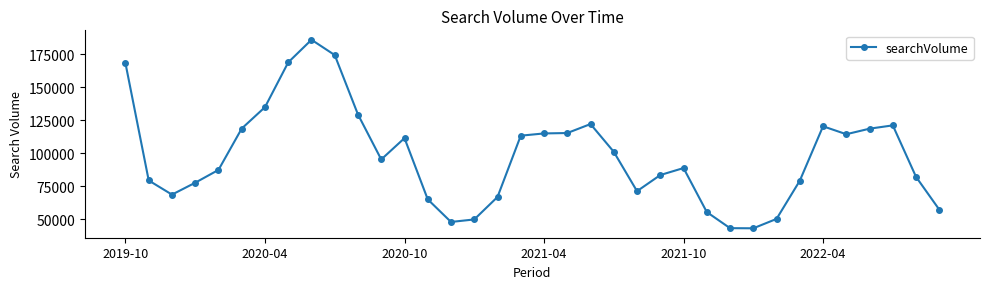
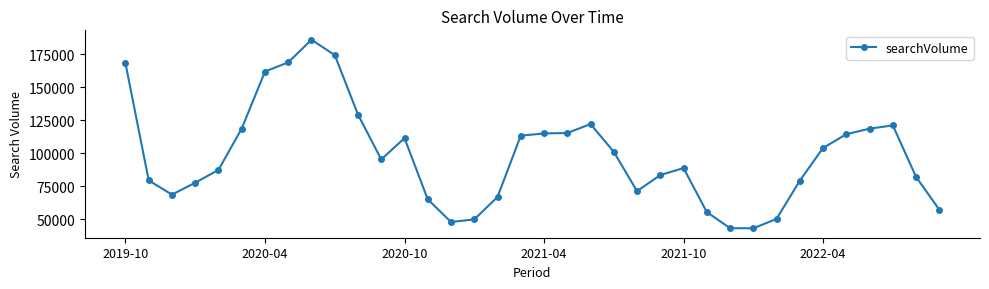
  {
    "2019-10": 168000,
-   "2020-04": 135000,
+   "2020-04": 162000,
    "2020-10": 112000,
    "2021-04": 115000,
    "2021-10": 89000,
-   "2022-04": 121000
+   "2022-04": 104000
  }
